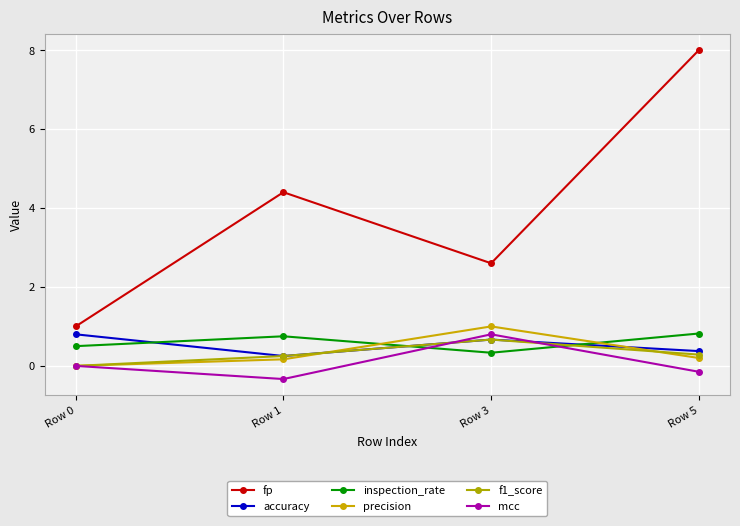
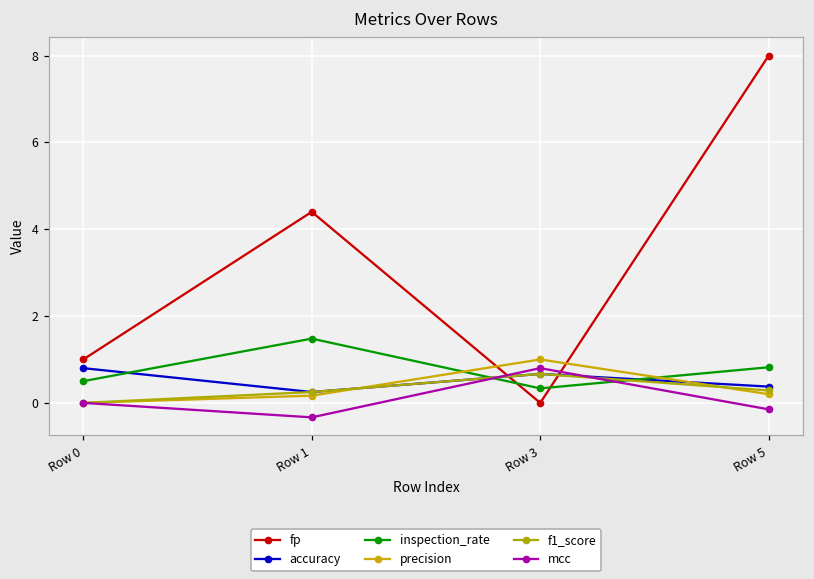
  {
    "fp": {
      "Row 0": 1.0,
      "Row 1": 4.4,
-     "Row 3": 2.6,
+     "Row 3": 0.0,
      "Row 5": 8.0
    },
    "accuracy": {
      "Row 0": 0.8,
      "Row 5": 0.4
    },
    "inspection_rate": {
      "Row 0": 0.5,
-     "Row 1": 0.8,
+     "Row 1": 1.5,
      "Row 3": 0.3,
      "Row 5": 0.8
    },
    "mcc": {
      "Row 1": -0.3,
      "Row 3": 0.8,
      "Row 5": -0.1
    }
  }
